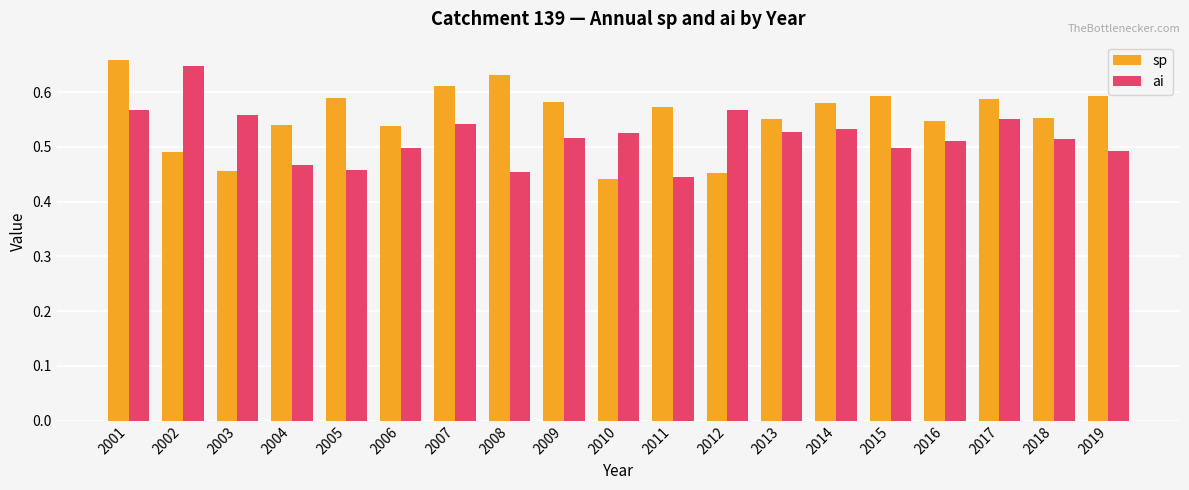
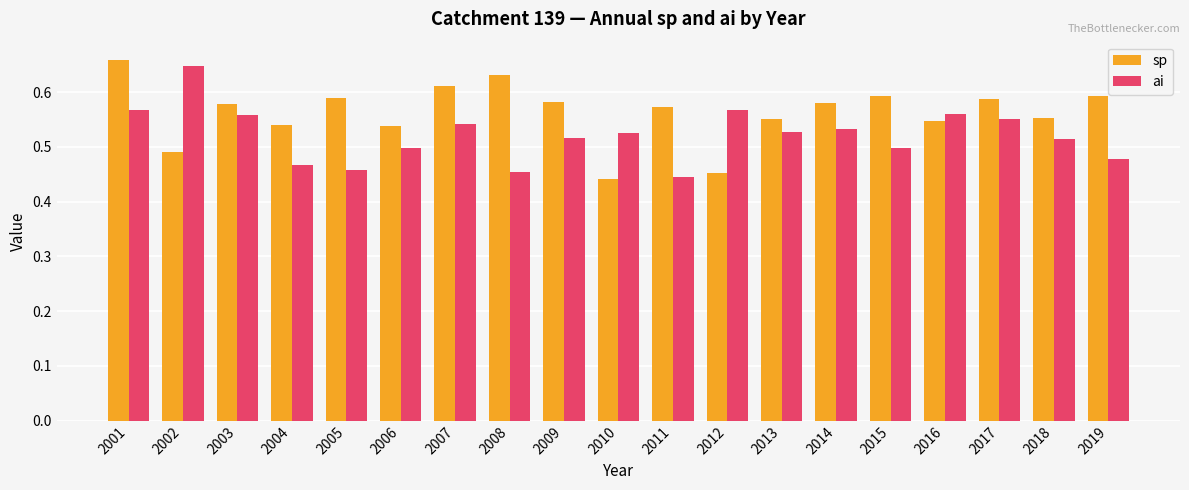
  {
    "sp": {
      "2001": 0.66,
      "2002": 0.49,
-     "2003": 0.46,
+     "2003": 0.58,
      "2004": 0.54,
      "2005": 0.59,
      "2006": 0.54,
      "2007": 0.61,
      "2008": 0.63,
      "2009": 0.58,
      "2010": 0.44,
      "2011": 0.57,
      "2012": 0.45,
      "2013": 0.55,
      "2014": 0.58,
      "2015": 0.59,
      "2016": 0.55,
      "2017": 0.59,
      "2018": 0.55,
      "2019": 0.59
    },
    "ai": {
      "2001": 0.57,
      "2002": 0.65,
      "2003": 0.56,
      "2004": 0.47,
      "2005": 0.46,
      "2006": 0.50,
      "2007": 0.54,
      "2008": 0.45,
      "2009": 0.52,
      "2010": 0.53,
      "2011": 0.45,
      "2012": 0.57,
      "2013": 0.53,
      "2014": 0.53,
      "2015": 0.50,
-     "2016": 0.51,
+     "2016": 0.56,
      "2017": 0.55,
      "2018": 0.51,
-     "2019": 0.49
+     "2019": 0.48
    }
  }
